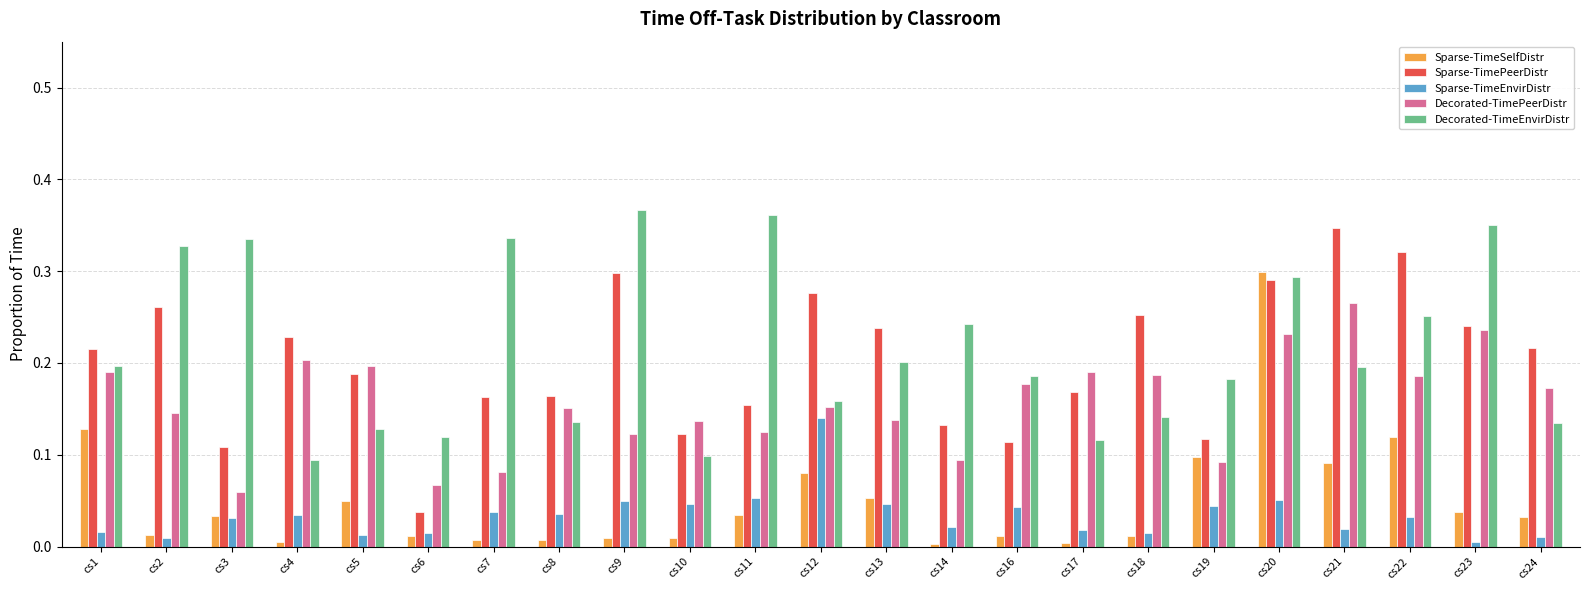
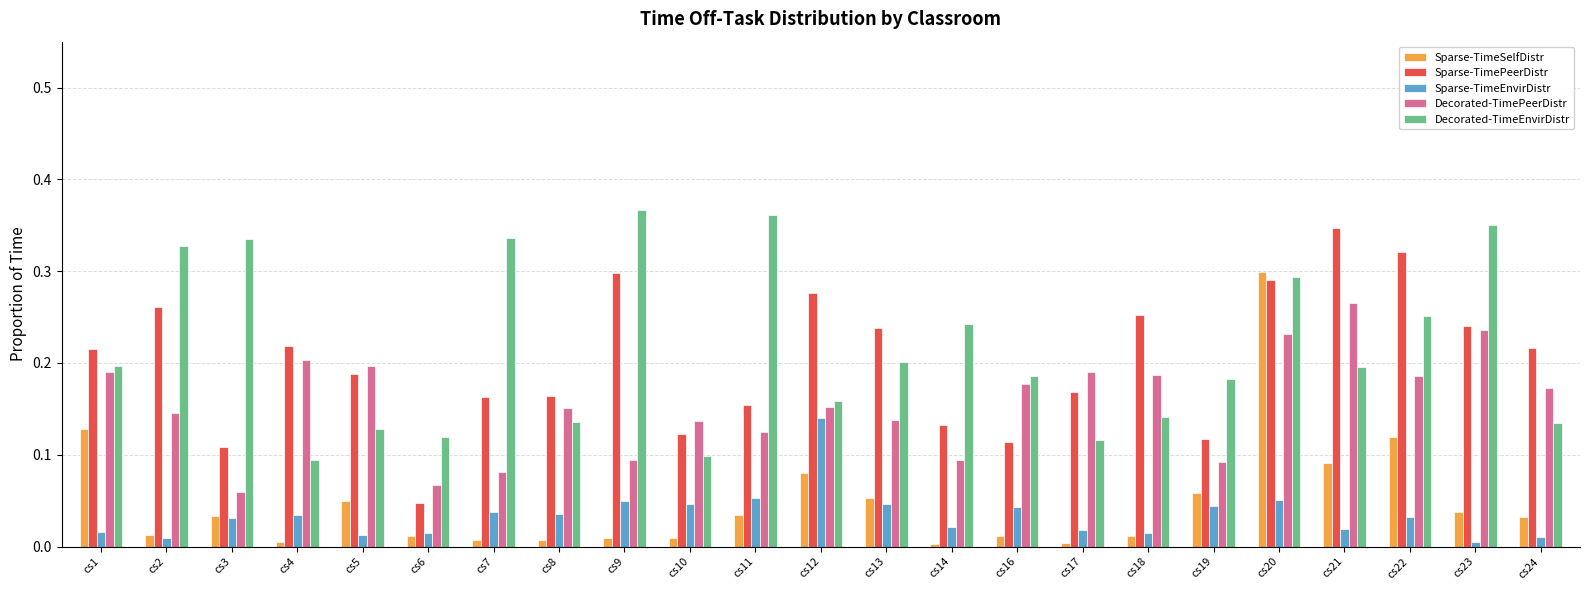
  {
    "Sparse-TimeSelfDistr": {
      "cs1": 0.13,
      "cs2": 0.01,
      "cs3": 0.03,
      "cs4": 0.01,
      "cs5": 0.05,
      "cs6": 0.01,
      "cs7": 0.01,
      "cs8": 0.01,
      "cs9": 0.01,
      "cs10": 0.01,
      "cs11": 0.03,
      "cs12": 0.08,
      "cs13": 0.05,
      "cs16": 0.01,
      "cs17": 0.00,
      "cs18": 0.01,
-     "cs19": 0.10,
+     "cs19": 0.06,
      "cs20": 0.30,
      "cs21": 0.09,
      "cs22": 0.12,
      "cs23": 0.04,
      "cs24": 0.03
    },
    "Sparse-TimePeerDistr": {
      "cs1": 0.21,
      "cs2": 0.26,
      "cs3": 0.11,
-     "cs4": 0.23,
+     "cs4": 0.22,
      "cs5": 0.19,
-     "cs6": 0.04,
+     "cs6": 0.05,
      "cs7": 0.16,
      "cs8": 0.16,
      "cs9": 0.30,
      "cs10": 0.12,
      "cs11": 0.15,
      "cs12": 0.28,
      "cs13": 0.24,
      "cs14": 0.13,
      "cs16": 0.11,
      "cs17": 0.17,
      "cs18": 0.25,
      "cs19": 0.12,
      "cs20": 0.29,
      "cs21": 0.35,
      "cs22": 0.32,
      "cs23": 0.24,
      "cs24": 0.22
    },
    "Sparse-TimeEnvirDistr": {
      "cs1": 0.02,
      "cs2": 0.01,
      "cs3": 0.03,
      "cs4": 0.03,
      "cs5": 0.01,
      "cs6": 0.01,
      "cs7": 0.04,
      "cs8": 0.04,
      "cs9": 0.05,
      "cs10": 0.05,
      "cs11": 0.05,
      "cs12": 0.14,
      "cs13": 0.05,
      "cs14": 0.02,
      "cs16": 0.04,
      "cs17": 0.02,
      "cs18": 0.02,
      "cs19": 0.04,
      "cs20": 0.05,
      "cs21": 0.02,
      "cs22": 0.03,
      "cs23": 0.01,
      "cs24": 0.01
    },
    "Decorated-TimePeerDistr": {
      "cs1": 0.19,
      "cs2": 0.15,
      "cs3": 0.06,
      "cs4": 0.20,
      "cs5": 0.20,
      "cs6": 0.07,
      "cs7": 0.08,
      "cs8": 0.15,
-     "cs9": 0.12,
+     "cs9": 0.09,
      "cs10": 0.14,
      "cs11": 0.12,
      "cs12": 0.15,
      "cs13": 0.14,
      "cs14": 0.09,
      "cs16": 0.18,
      "cs17": 0.19,
      "cs18": 0.19,
      "cs19": 0.09,
      "cs20": 0.23,
      "cs21": 0.26,
      "cs22": 0.19,
      "cs23": 0.24,
      "cs24": 0.17
    },
    "Decorated-TimeEnvirDistr": {
      "cs1": 0.20,
      "cs2": 0.33,
      "cs3": 0.33,
      "cs4": 0.09,
      "cs5": 0.13,
      "cs6": 0.12,
      "cs7": 0.34,
      "cs8": 0.14,
      "cs9": 0.37,
      "cs10": 0.10,
      "cs11": 0.36,
      "cs12": 0.16,
      "cs13": 0.20,
      "cs14": 0.24,
      "cs16": 0.19,
      "cs17": 0.12,
      "cs18": 0.14,
      "cs19": 0.18,
      "cs20": 0.29,
      "cs21": 0.20,
      "cs22": 0.25,
      "cs23": 0.35,
      "cs24": 0.13
    }
  }
